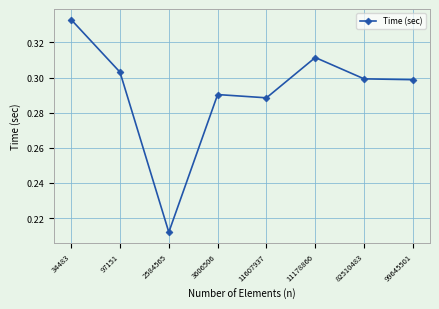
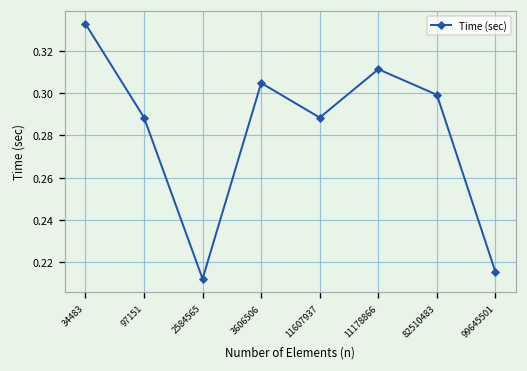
  {
    "34483": 0.333,
-   "97151": 0.303,
+   "97151": 0.289,
    "2584565": 0.212,
-   "3606506": 0.290,
+   "3606506": 0.305,
    "11607937": 0.288,
    "11178866": 0.311,
    "82510483": 0.299,
-   "99645501": 0.299
+   "99645501": 0.215
  }
